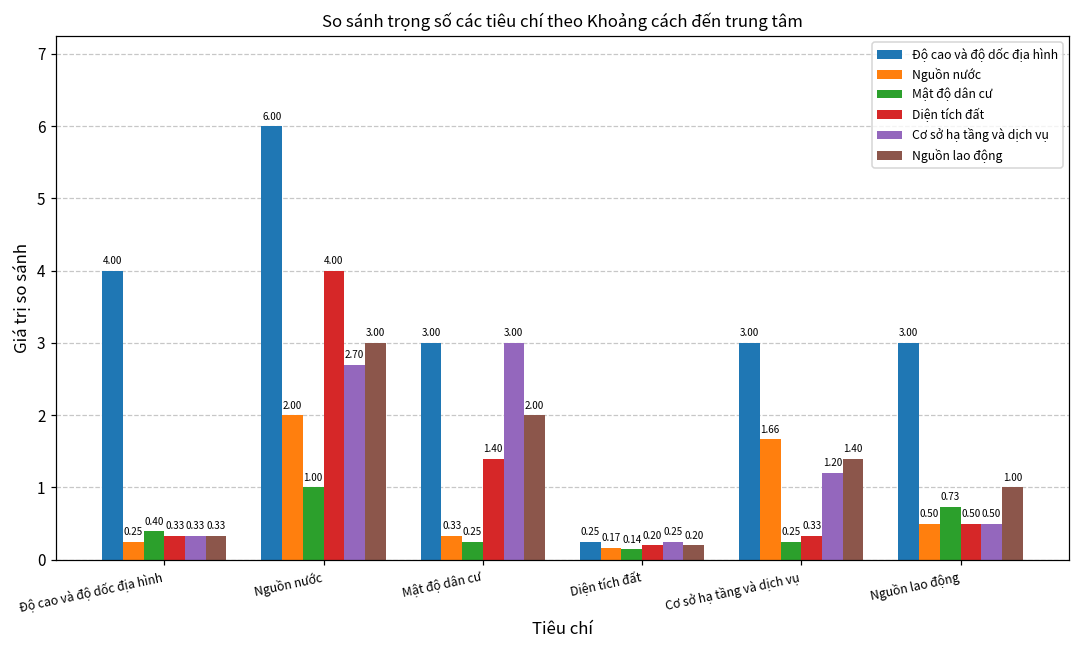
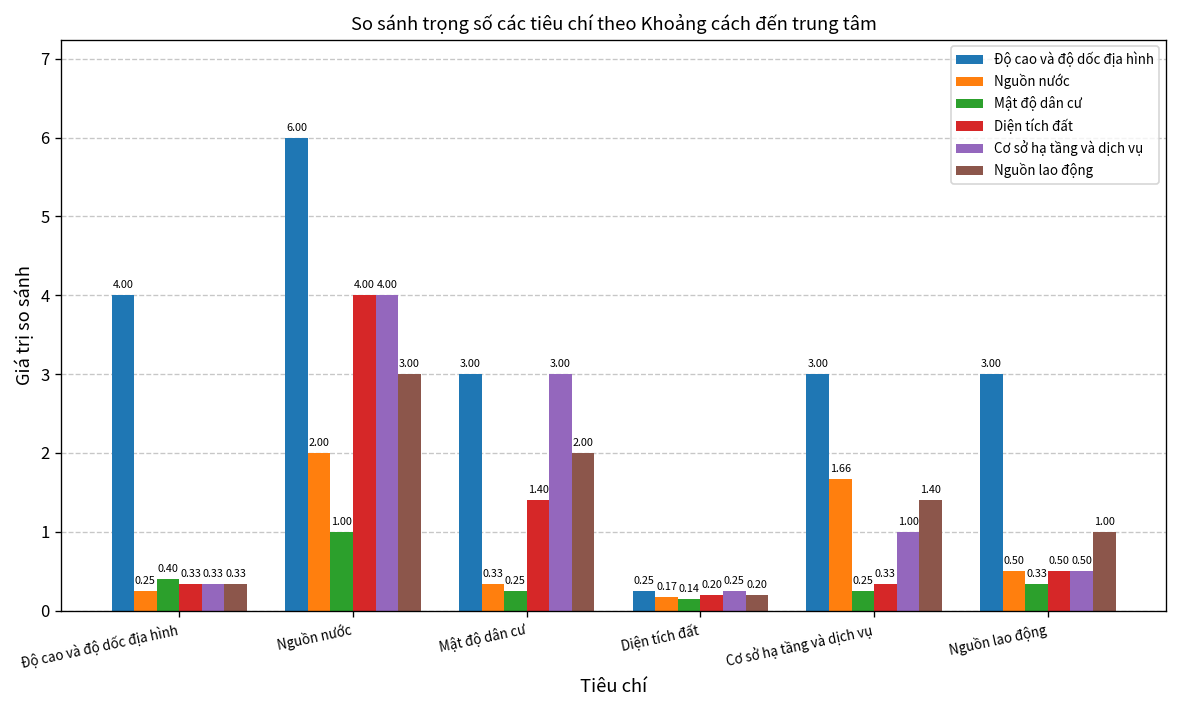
  {
    "Độ cao và độ dốc địa hình": {
      "Độ cao và độ dốc địa hình": 4.00,
      "Nguồn nước": 6.00,
      "Mật độ dân cư": 3.00,
      "Diện tích đất": 0.25,
      "Cơ sở hạ tầng và dịch vụ": 3.00,
      "Nguồn lao động": 3.00
    },
    "Nguồn nước": {
      "Độ cao và độ dốc địa hình": 0.25,
      "Nguồn nước": 2.00,
      "Mật độ dân cư": 0.33,
      "Diện tích đất": 0.17,
      "Cơ sở hạ tầng và dịch vụ": 1.66,
      "Nguồn lao động": 0.50
    },
    "Mật độ dân cư": {
      "Độ cao và độ dốc địa hình": 0.40,
      "Nguồn nước": 1.00,
      "Mật độ dân cư": 0.25,
      "Diện tích đất": 0.14,
      "Cơ sở hạ tầng và dịch vụ": 0.25,
-     "Nguồn lao động": 0.73
+     "Nguồn lao động": 0.33
    },
    "Diện tích đất": {
      "Độ cao và độ dốc địa hình": 0.33,
      "Nguồn nước": 4.00,
      "Mật độ dân cư": 1.40,
      "Diện tích đất": 0.20,
      "Cơ sở hạ tầng và dịch vụ": 0.33,
      "Nguồn lao động": 0.50
    },
    "Cơ sở hạ tầng và dịch vụ": {
      "Độ cao và độ dốc địa hình": 0.33,
-     "Nguồn nước": 2.70,
+     "Nguồn nước": 4.00,
      "Mật độ dân cư": 3.00,
      "Diện tích đất": 0.25,
-     "Cơ sở hạ tầng và dịch vụ": 1.20,
+     "Cơ sở hạ tầng và dịch vụ": 1.00,
      "Nguồn lao động": 0.50
    },
    "Nguồn lao động": {
      "Độ cao và độ dốc địa hình": 0.33,
      "Nguồn nước": 3.00,
      "Mật độ dân cư": 2.00,
      "Diện tích đất": 0.20,
      "Cơ sở hạ tầng và dịch vụ": 1.40,
      "Nguồn lao động": 1.00
    }
  }
